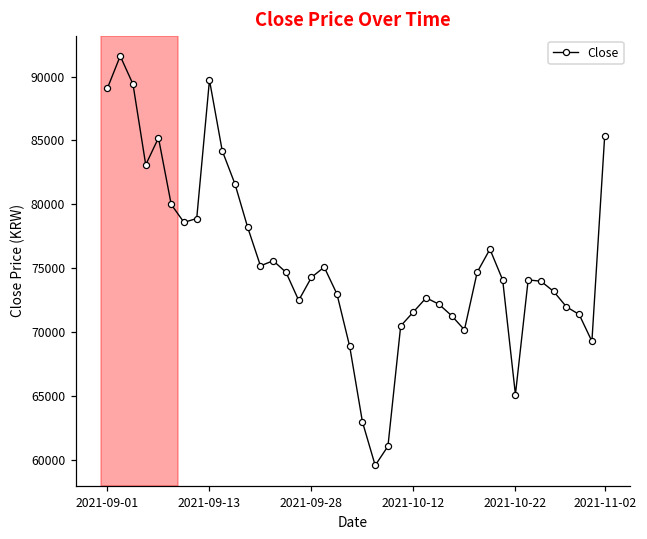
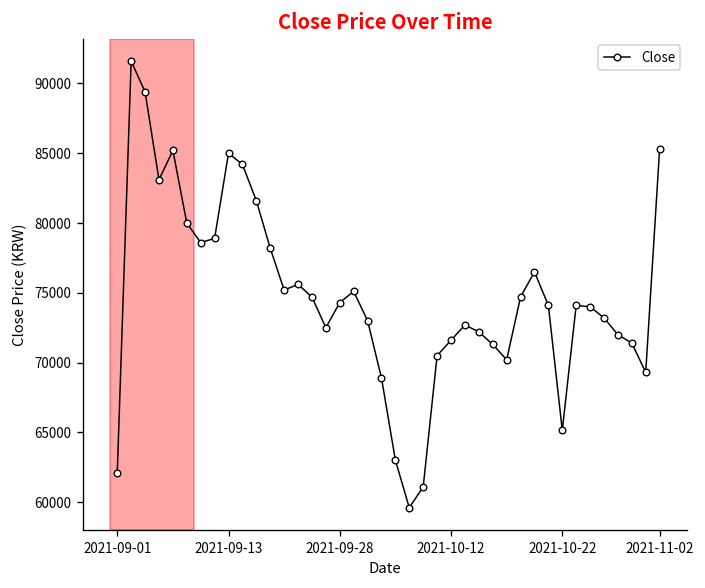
  {
-   "2021-09-01": 89100,
-   "2021-09-13": 89700,
+   "2021-09-01": 62100,
+   "2021-09-13": 85000,
    "2021-09-28": 74300,
    "2021-10-12": 71600,
    "2021-10-22": 65100,
    "2021-11-02": 85300
  }
